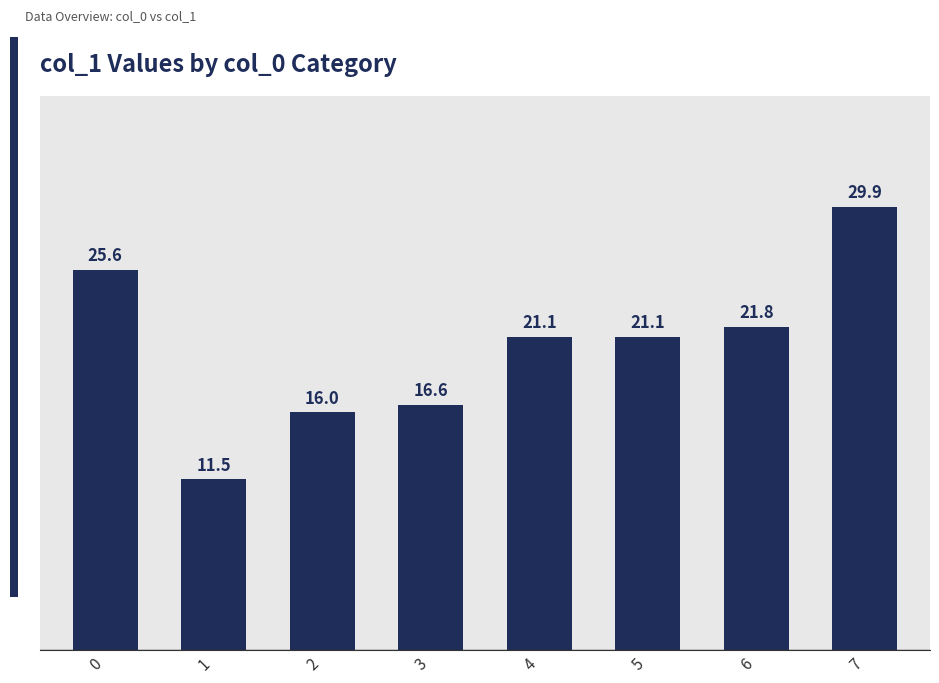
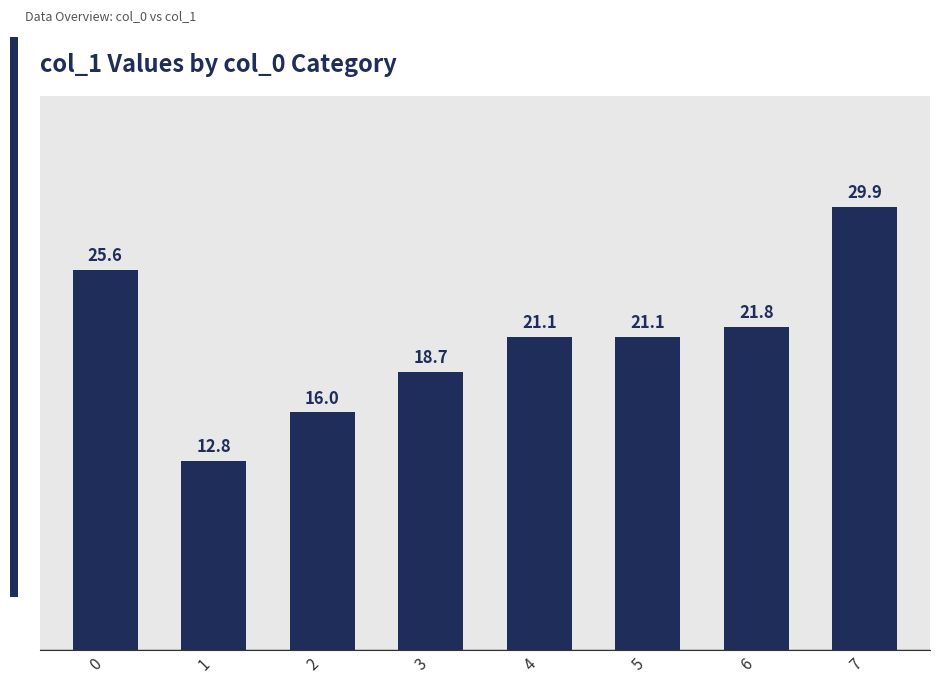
  {
    "0": 25.6,
-   "1": 11.5,
+   "1": 12.8,
    "2": 16.0,
-   "3": 16.6,
+   "3": 18.7,
    "4": 21.1,
    "5": 21.1,
    "6": 21.8,
    "7": 29.9
  }
